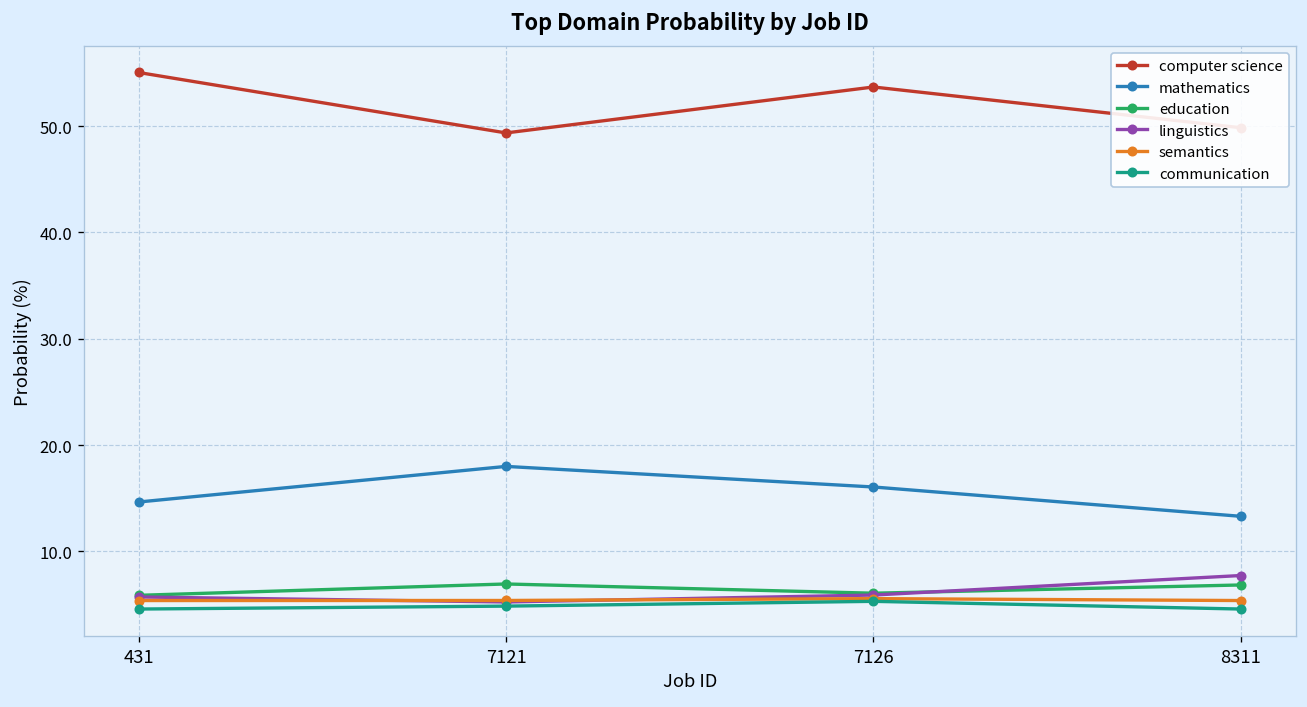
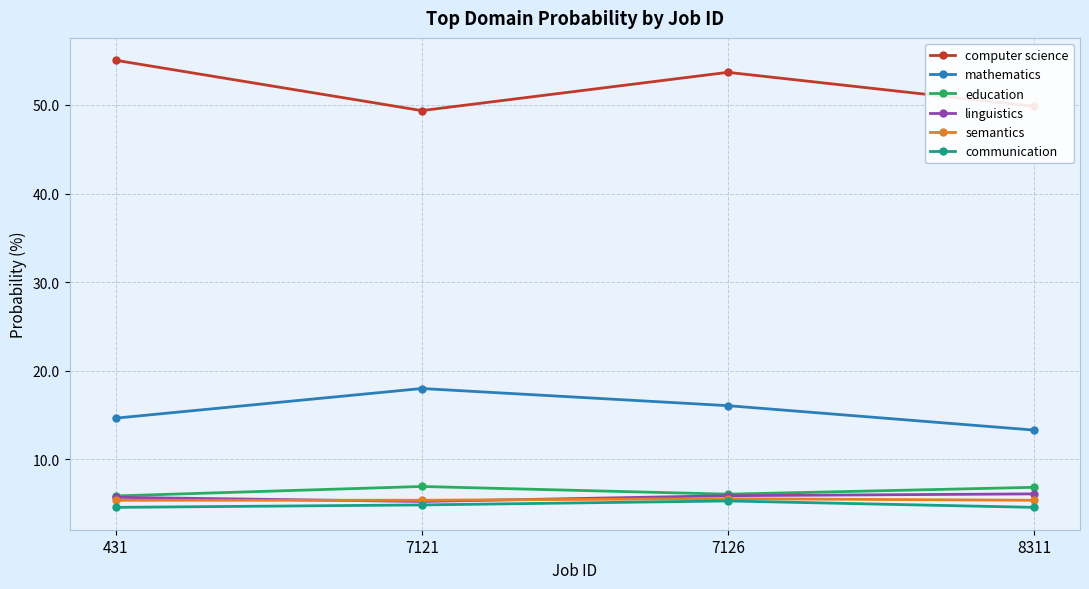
  {
    "computer science": {
      "431": 55,
      "7121": 49,
      "7126": 54
    },
    "mathematics": {
      "431": 15,
      "7121": 18,
      "7126": 16,
      "8311": 13
    },
    "linguistics": {
-     "8311": 8
+     "8311": 6
    },
    "semantics": {
      "431": 5,
      "8311": 5
    }
  }
